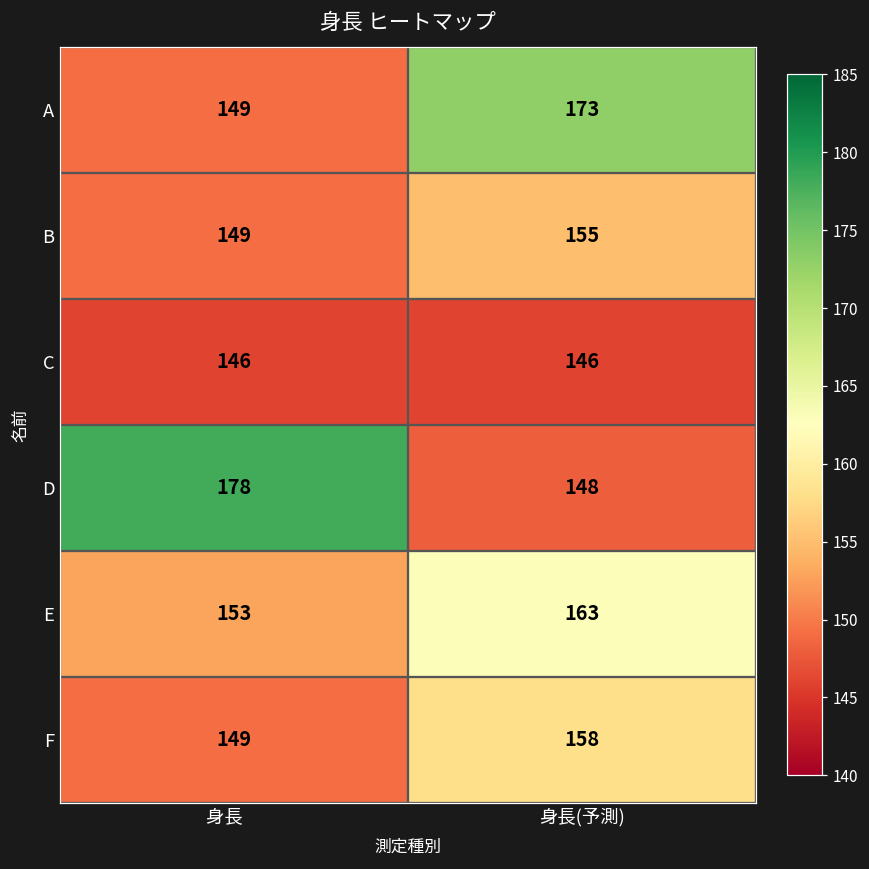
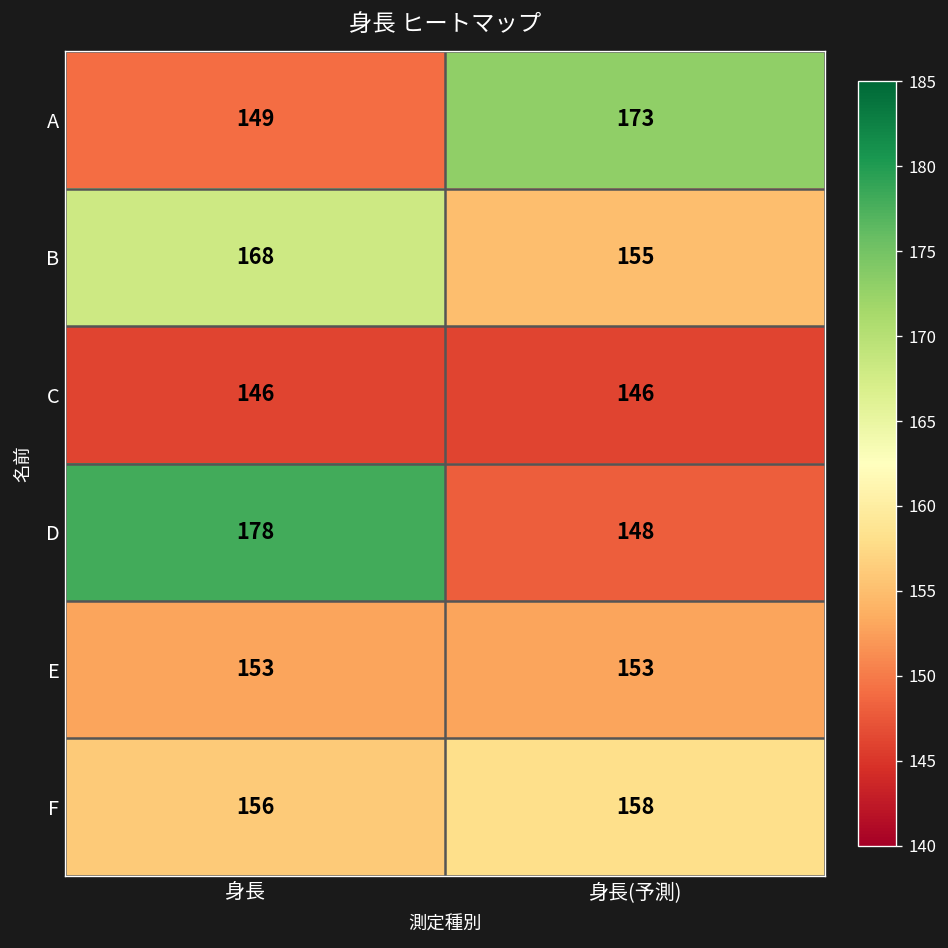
  {
    "A": {
      "身長": 149,
      "身長(予測)": 173
    },
    "B": {
-     "身長": 149,
+     "身長": 168,
      "身長(予測)": 155
    },
    "C": {
      "身長": 146,
      "身長(予測)": 146
    },
    "D": {
      "身長": 178,
      "身長(予測)": 148
    },
    "E": {
      "身長": 153,
-     "身長(予測)": 163
+     "身長(予測)": 153
    },
    "F": {
-     "身長": 149,
+     "身長": 156,
      "身長(予測)": 158
    }
  }
